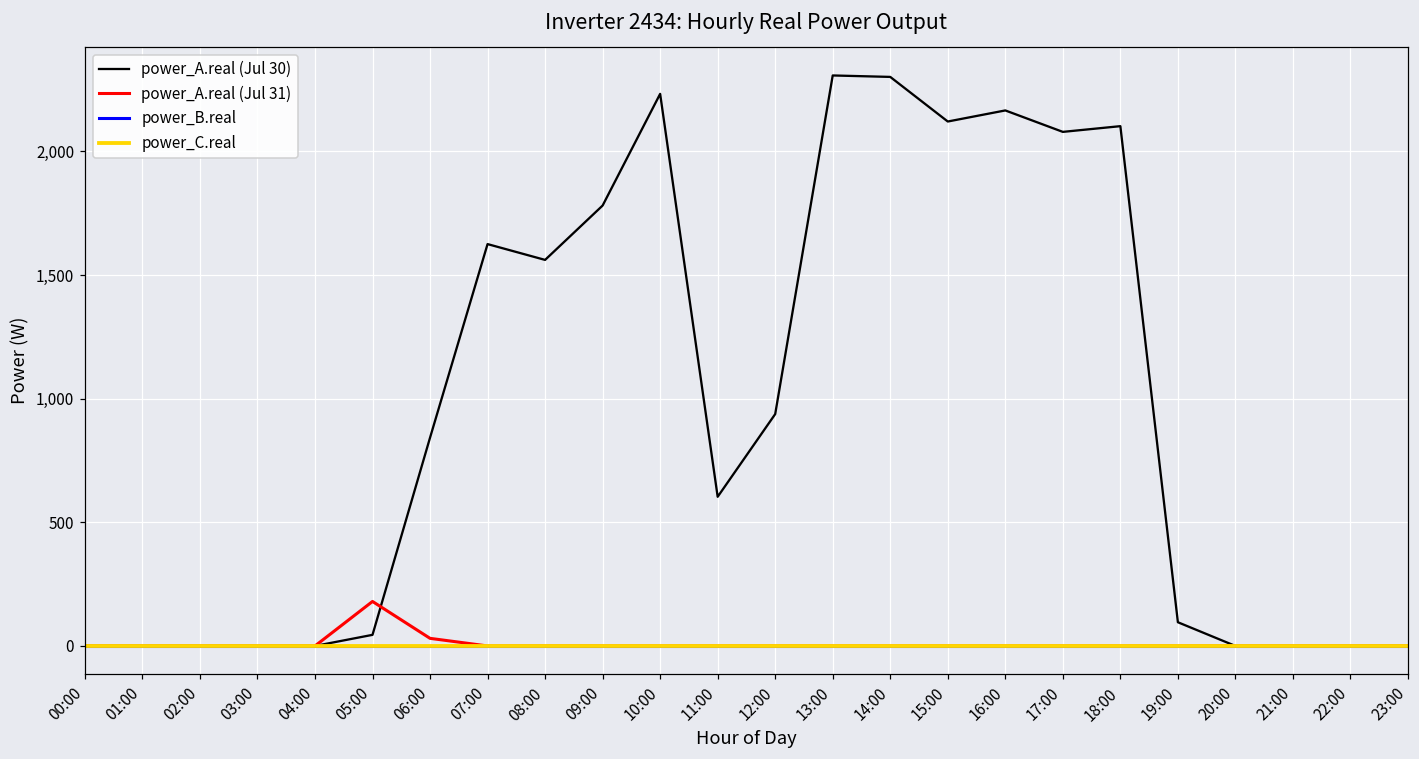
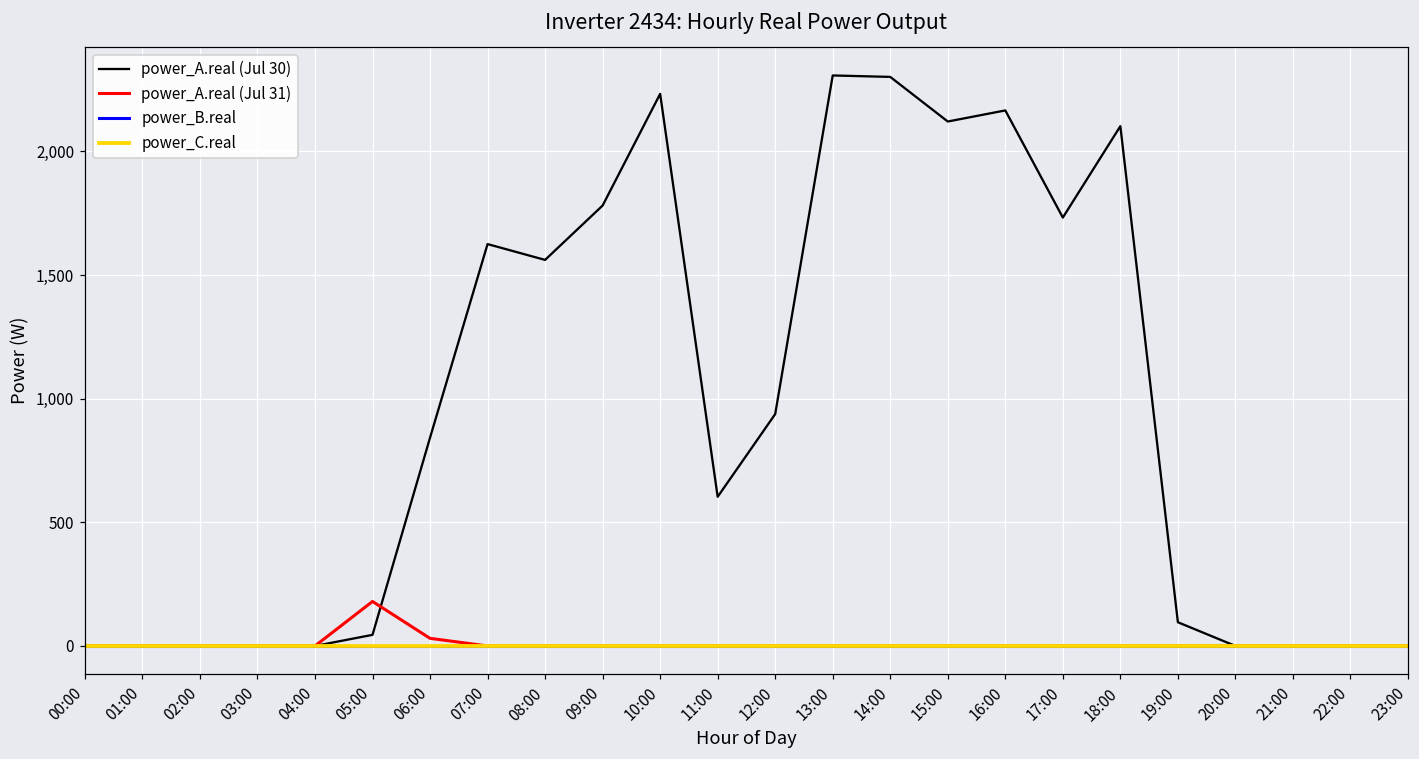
  {
    "power_A.real (Jul 30)": {
      "05:00": "40",
      "06:00": "840",
      "07:00": "1,630",
      "08:00": "1,560",
      "09:00": "1,780",
      "10:00": "2,230",
      "11:00": "600",
      "12:00": "940",
      "13:00": "2,310",
      "14:00": "2,300",
      "15:00": "2,120",
      "16:00": "2,170",
-     "17:00": "2,080",
+     "17:00": "1,730",
      "18:00": "2,100",
      "19:00": "100"
    },
    "power_A.real (Jul 31)": {
      "05:00": "180",
      "06:00": "30"
    },
    "power_C.real": {
      "05:00": "0",
      "06:00": "0"
    }
  }
